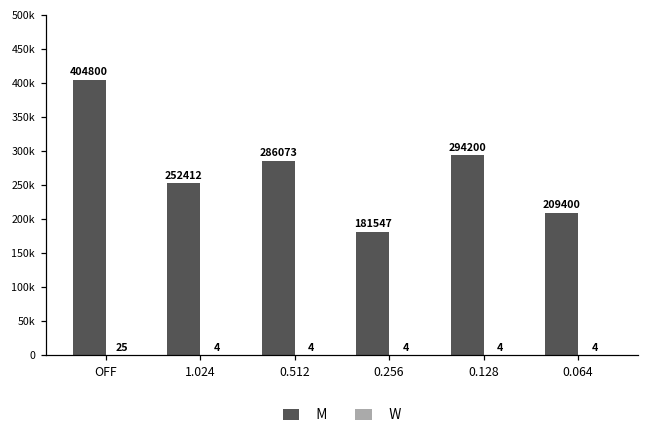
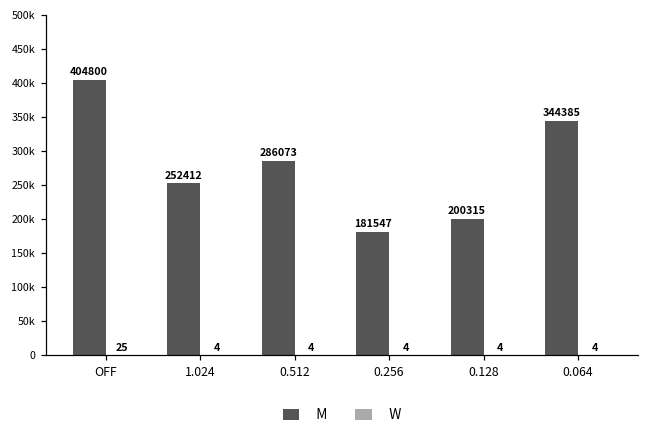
  {
    "M": {
      "OFF": 404800,
      "1.024": 252412,
      "0.512": 286073,
      "0.256": 181547,
-     "0.128": 294200,
-     "0.064": 209400
+     "0.128": 200315,
+     "0.064": 344385
    },
    "W": {
      "OFF": 25,
      "1.024": 4,
      "0.512": 4,
      "0.256": 4,
      "0.128": 4,
      "0.064": 4
    }
  }
